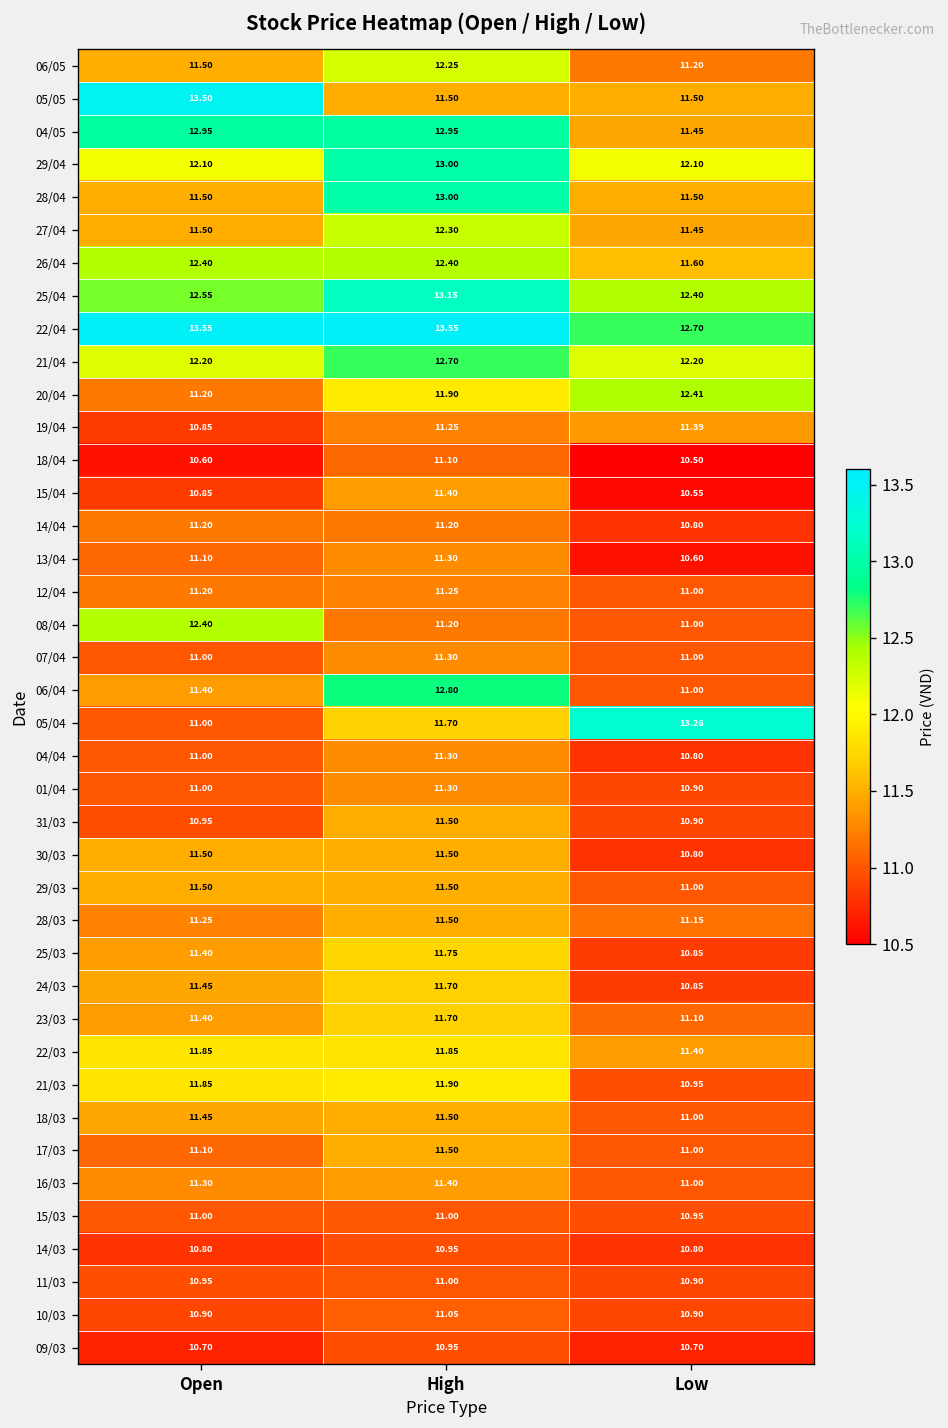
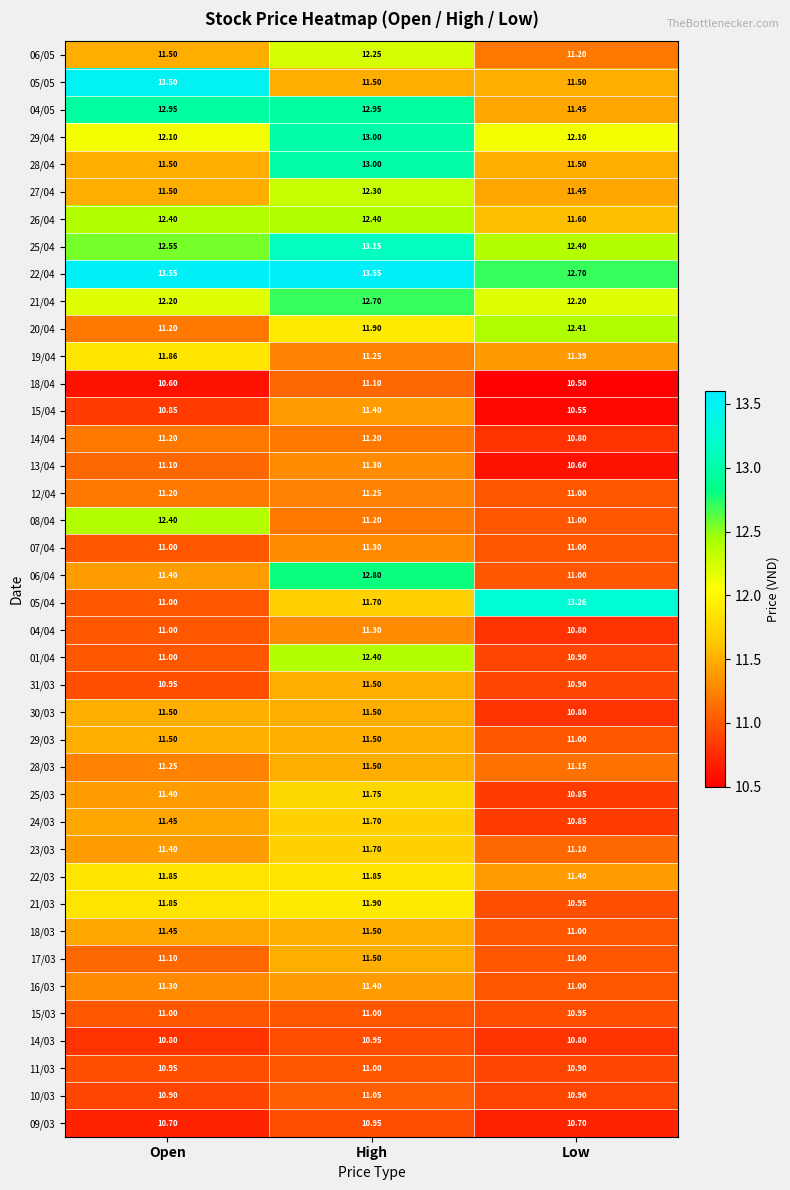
  {
    "06/05": {
      "Open": 11.50,
      "High": 12.25,
      "Low": 11.20
    },
    "05/05": {
      "Open": 13.50,
      "High": 11.50,
      "Low": 11.50
    },
    "04/05": {
      "Open": 12.95,
      "High": 12.95,
      "Low": 11.45
    },
    "29/04": {
      "Open": 12.10,
      "High": 13.00,
      "Low": 12.10
    },
    "28/04": {
      "Open": 11.50,
      "High": 13.00,
      "Low": 11.50
    },
    "27/04": {
      "Open": 11.50,
      "High": 12.30,
      "Low": 11.45
    },
    "26/04": {
      "Open": 12.40,
      "High": 12.40,
      "Low": 11.60
    },
    "25/04": {
      "Open": 12.55,
      "High": 13.15,
      "Low": 12.40
    },
    "22/04": {
      "Open": 13.55,
      "High": 13.55,
      "Low": 12.70
    },
    "21/04": {
      "Open": 12.20,
      "High": 12.70,
      "Low": 12.20
    },
    "20/04": {
      "Open": 11.20,
      "High": 11.90,
      "Low": 12.41
    },
    "19/04": {
-     "Open": 10.85,
+     "Open": 11.86,
      "High": 11.25,
      "Low": 11.39
    },
    "18/04": {
      "Open": 10.60,
      "High": 11.10,
      "Low": 10.50
    },
    "15/04": {
      "Open": 10.85,
      "High": 11.40,
      "Low": 10.55
    },
    "14/04": {
      "Open": 11.20,
      "High": 11.20,
      "Low": 10.80
    },
    "13/04": {
      "Open": 11.10,
      "High": 11.30,
      "Low": 10.60
    },
    "12/04": {
      "Open": 11.20,
      "High": 11.25,
      "Low": 11.00
    },
    "08/04": {
      "Open": 12.40,
      "High": 11.20,
      "Low": 11.00
    },
    "07/04": {
      "Open": 11.00,
      "High": 11.30,
      "Low": 11.00
    },
    "06/04": {
      "Open": 11.40,
      "High": 12.80,
      "Low": 11.00
    },
    "05/04": {
      "Open": 11.00,
      "High": 11.70,
      "Low": 13.26
    },
    "04/04": {
      "Open": 11.00,
      "High": 11.30,
      "Low": 10.80
    },
    "01/04": {
      "Open": 11.00,
-     "High": 11.30,
+     "High": 12.40,
      "Low": 10.90
    },
    "31/03": {
      "Open": 10.95,
      "High": 11.50,
      "Low": 10.90
    },
    "30/03": {
      "Open": 11.50,
      "High": 11.50,
      "Low": 10.80
    },
    "29/03": {
      "Open": 11.50,
      "High": 11.50,
      "Low": 11.00
    },
    "28/03": {
      "Open": 11.25,
      "High": 11.50,
      "Low": 11.15
    },
    "25/03": {
      "Open": 11.40,
      "High": 11.75,
      "Low": 10.85
    },
    "24/03": {
      "Open": 11.45,
      "High": 11.70,
      "Low": 10.85
    },
    "23/03": {
      "Open": 11.40,
      "High": 11.70,
      "Low": 11.10
    },
    "22/03": {
      "Open": 11.85,
      "High": 11.85,
      "Low": 11.40
    },
    "21/03": {
      "Open": 11.85,
      "High": 11.90,
      "Low": 10.95
    },
    "18/03": {
      "Open": 11.45,
      "High": 11.50,
      "Low": 11.00
    },
    "17/03": {
      "Open": 11.10,
      "High": 11.50,
      "Low": 11.00
    },
    "16/03": {
      "Open": 11.30,
      "High": 11.40,
      "Low": 11.00
    },
    "15/03": {
      "Open": 11.00,
      "High": 11.00,
      "Low": 10.95
    },
    "14/03": {
      "Open": 10.80,
      "High": 10.95,
      "Low": 10.80
    },
    "11/03": {
      "Open": 10.95,
      "High": 11.00,
      "Low": 10.90
    },
    "10/03": {
      "Open": 10.90,
      "High": 11.05,
      "Low": 10.90
    },
    "09/03": {
      "Open": 10.70,
      "High": 10.95,
      "Low": 10.70
    }
  }
